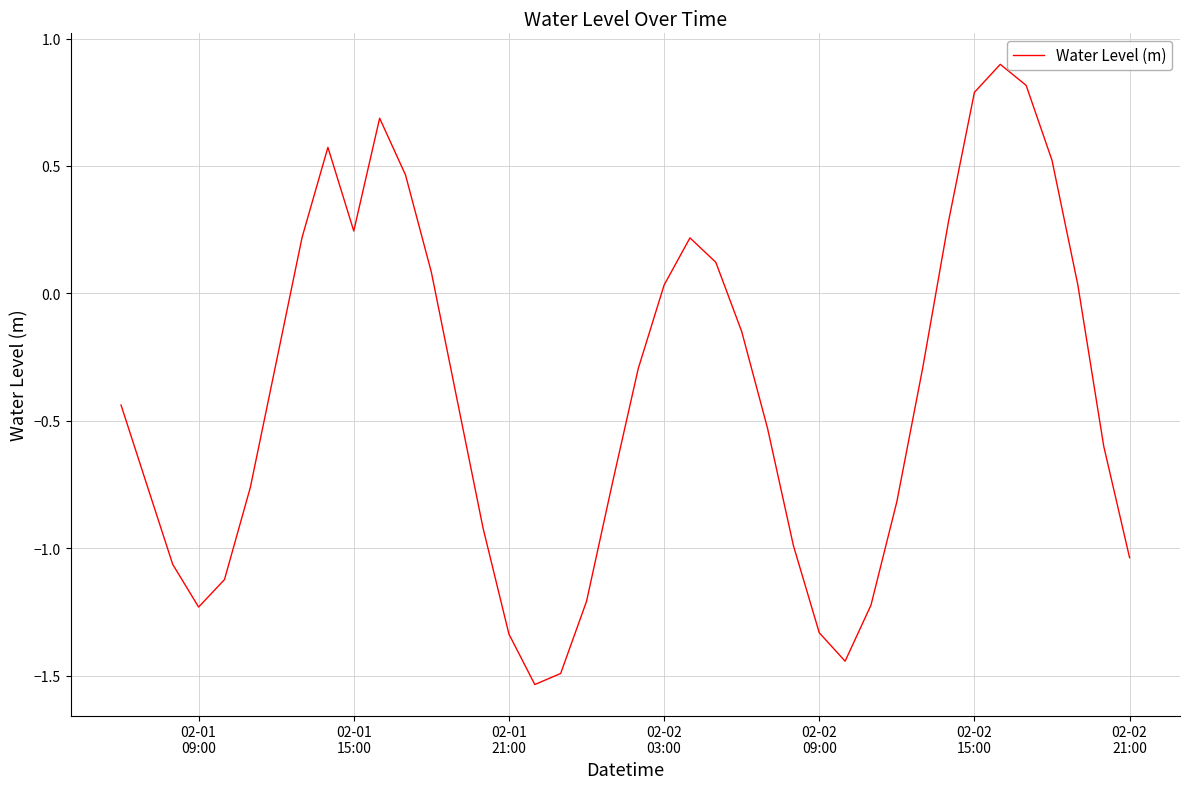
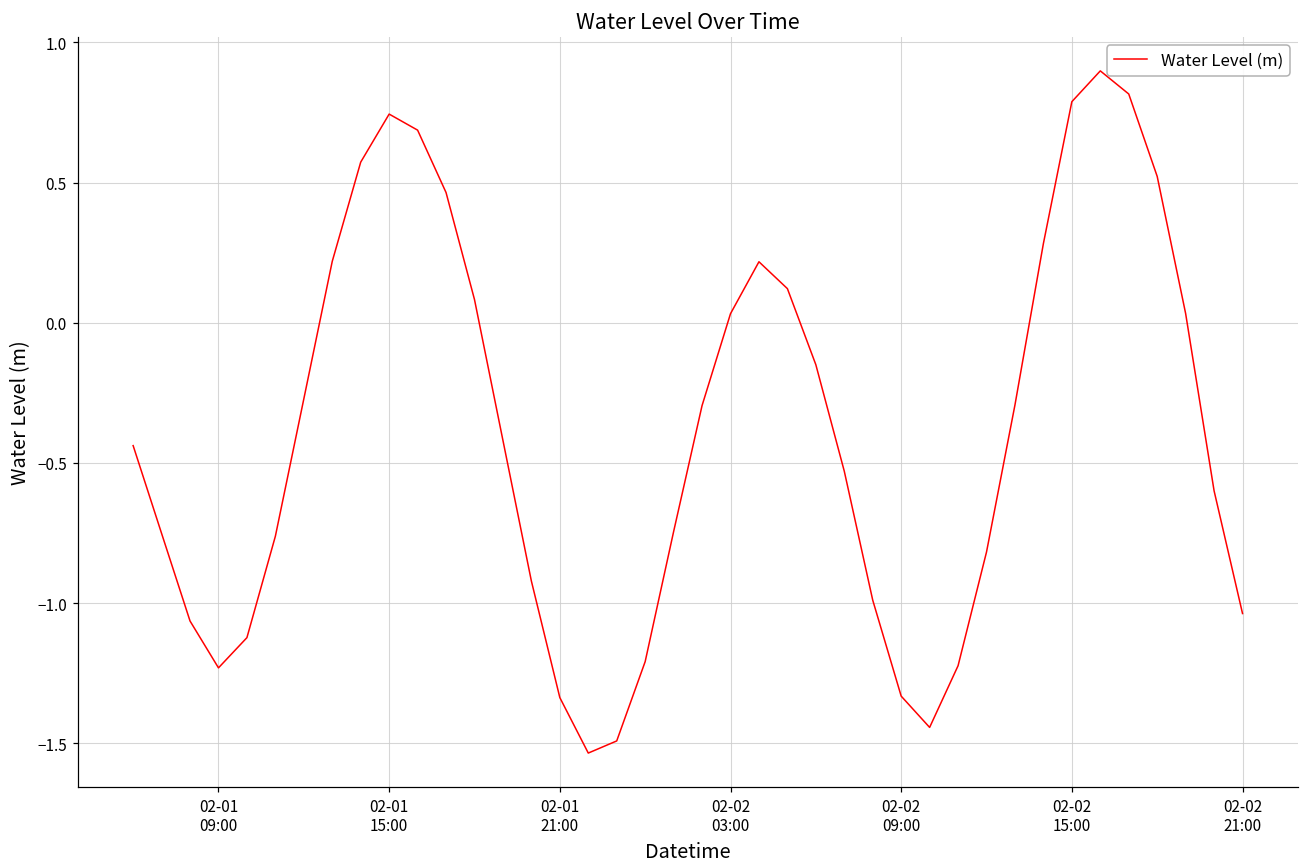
  {
    "02-01 09:00": -1.23,
-   "02-01 15:00": 0.24,
+   "02-01 15:00": 0.74,
    "02-01 21:00": -1.34,
    "02-02 03:00": 0.03,
    "02-02 09:00": -1.33,
    "02-02 15:00": 0.79,
    "02-02 21:00": -1.04
  }
